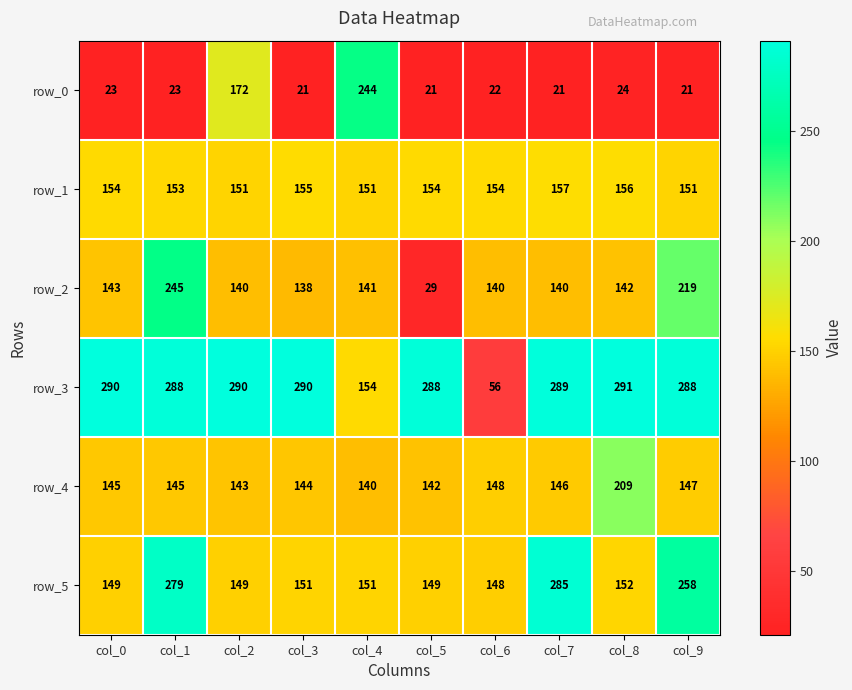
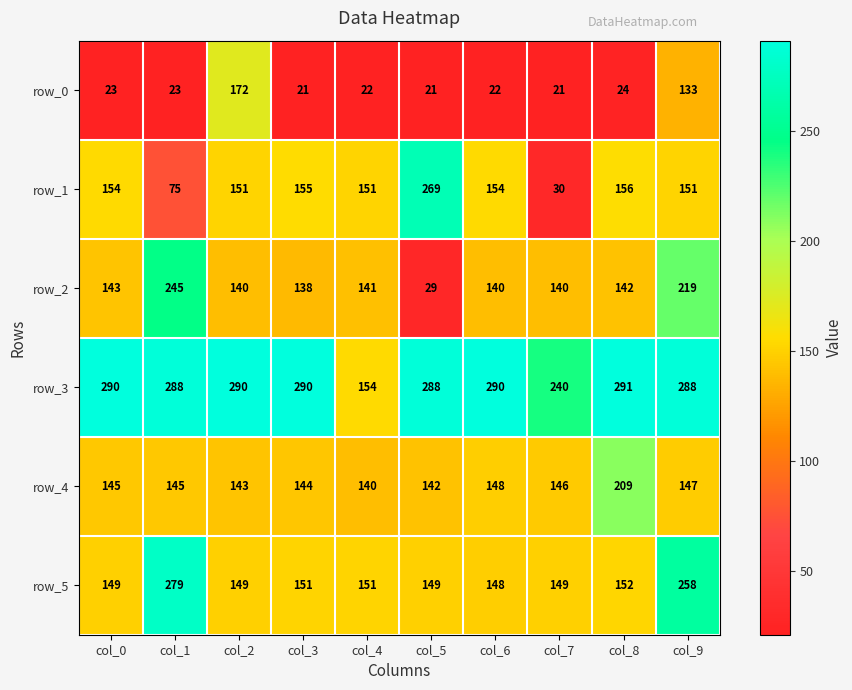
  {
    "row_0": {
      "col_0": 23,
      "col_1": 23,
      "col_2": 172,
      "col_3": 21,
-     "col_4": 244,
+     "col_4": 22,
      "col_5": 21,
      "col_6": 22,
      "col_7": 21,
      "col_8": 24,
-     "col_9": 21
+     "col_9": 133
    },
    "row_1": {
      "col_0": 154,
-     "col_1": 153,
+     "col_1": 75,
      "col_2": 151,
      "col_3": 155,
      "col_4": 151,
-     "col_5": 154,
+     "col_5": 269,
      "col_6": 154,
-     "col_7": 157,
+     "col_7": 30,
      "col_8": 156,
      "col_9": 151
    },
    "row_2": {
      "col_0": 143,
      "col_1": 245,
      "col_2": 140,
      "col_3": 138,
      "col_4": 141,
      "col_5": 29,
      "col_6": 140,
      "col_7": 140,
      "col_8": 142,
      "col_9": 219
    },
    "row_3": {
      "col_0": 290,
      "col_1": 288,
      "col_2": 290,
      "col_3": 290,
      "col_4": 154,
      "col_5": 288,
-     "col_6": 56,
-     "col_7": 289,
+     "col_6": 290,
+     "col_7": 240,
      "col_8": 291,
      "col_9": 288
    },
    "row_4": {
      "col_0": 145,
      "col_1": 145,
      "col_2": 143,
      "col_3": 144,
      "col_4": 140,
      "col_5": 142,
      "col_6": 148,
      "col_7": 146,
      "col_8": 209,
      "col_9": 147
    },
    "row_5": {
      "col_0": 149,
      "col_1": 279,
      "col_2": 149,
      "col_3": 151,
      "col_4": 151,
      "col_5": 149,
      "col_6": 148,
-     "col_7": 285,
+     "col_7": 149,
      "col_8": 152,
      "col_9": 258
    }
  }
